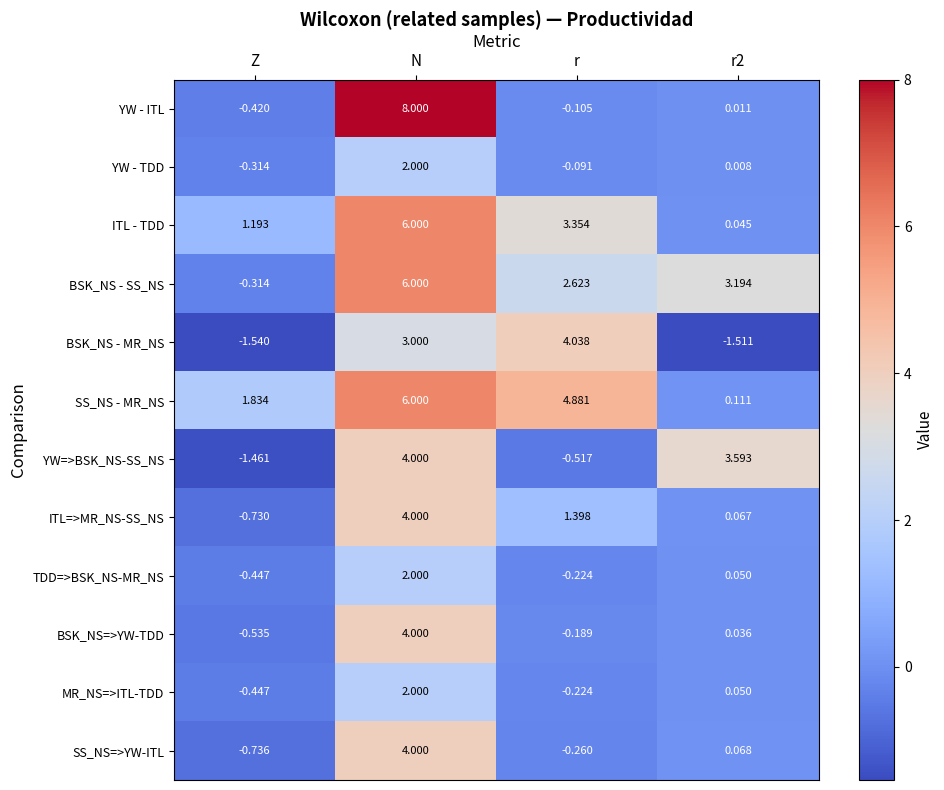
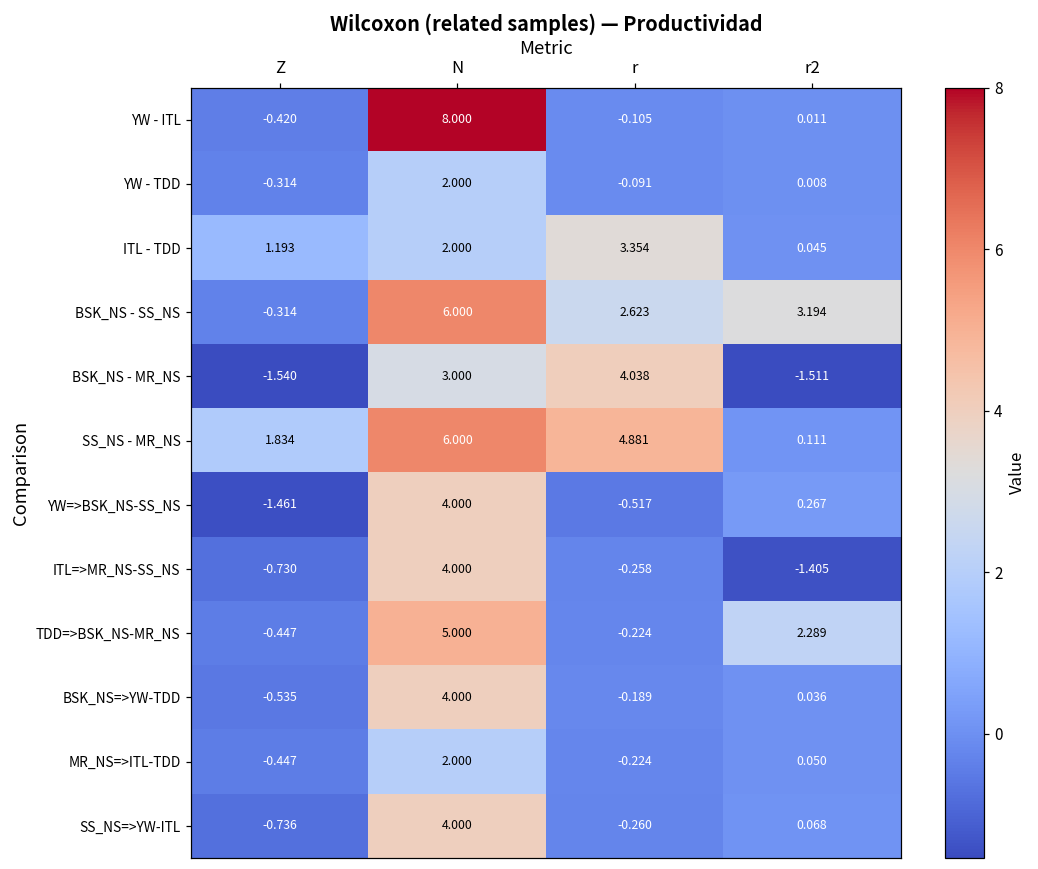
  {
    "YW - ITL": {
      "Z": -0.420,
      "N": 8.000,
      "r": -0.105,
      "r2": 0.011
    },
    "YW - TDD": {
      "Z": -0.314,
      "N": 2.000,
      "r": -0.091,
      "r2": 0.008
    },
    "ITL - TDD": {
      "Z": 1.193,
-     "N": 6.000,
+     "N": 2.000,
      "r": 3.354,
      "r2": 0.045
    },
    "BSK_NS - SS_NS": {
      "Z": -0.314,
      "N": 6.000,
      "r": 2.623,
      "r2": 3.194
    },
    "BSK_NS - MR_NS": {
      "Z": -1.540,
      "N": 3.000,
      "r": 4.038,
      "r2": -1.511
    },
    "SS_NS - MR_NS": {
      "Z": 1.834,
      "N": 6.000,
      "r": 4.881,
      "r2": 0.111
    },
    "YW=>BSK_NS-SS_NS": {
      "Z": -1.461,
      "N": 4.000,
      "r": -0.517,
-     "r2": 3.593
+     "r2": 0.267
    },
    "ITL=>MR_NS-SS_NS": {
      "Z": -0.730,
      "N": 4.000,
-     "r": 1.398,
-     "r2": 0.067
+     "r": -0.258,
+     "r2": -1.405
    },
    "TDD=>BSK_NS-MR_NS": {
      "Z": -0.447,
-     "N": 2.000,
+     "N": 5.000,
      "r": -0.224,
-     "r2": 0.050
+     "r2": 2.289
    },
    "BSK_NS=>YW-TDD": {
      "Z": -0.535,
      "N": 4.000,
      "r": -0.189,
      "r2": 0.036
    },
    "MR_NS=>ITL-TDD": {
      "Z": -0.447,
      "N": 2.000,
      "r": -0.224,
      "r2": 0.050
    },
    "SS_NS=>YW-ITL": {
      "Z": -0.736,
      "N": 4.000,
      "r": -0.260,
      "r2": 0.068
    }
  }
